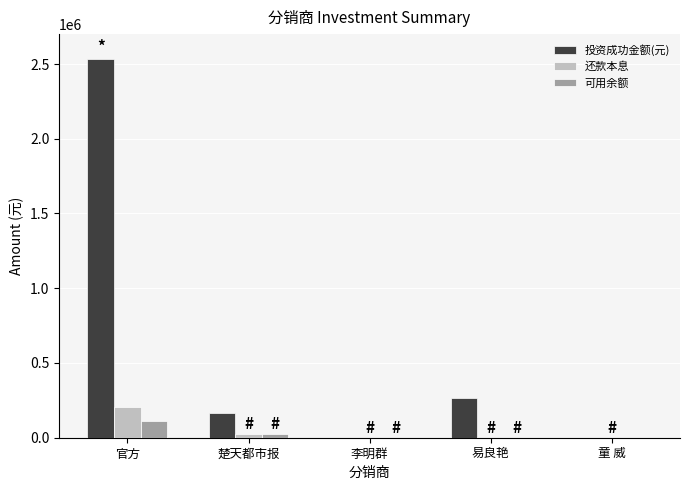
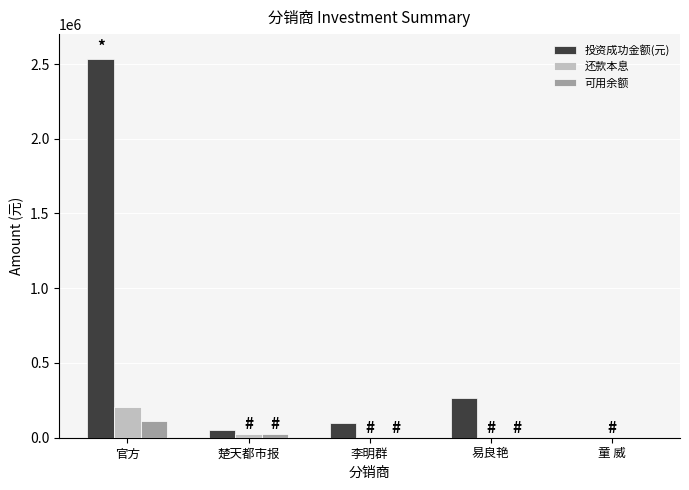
  {
    "投资成功金额(元)": {
      "官方": 2530000,
-     "楚天都市报": 170000,
-     "李明群": 0,
+     "楚天都市报": 50000,
+     "李明群": 100000,
      "易良艳": 270000
    }
  }
